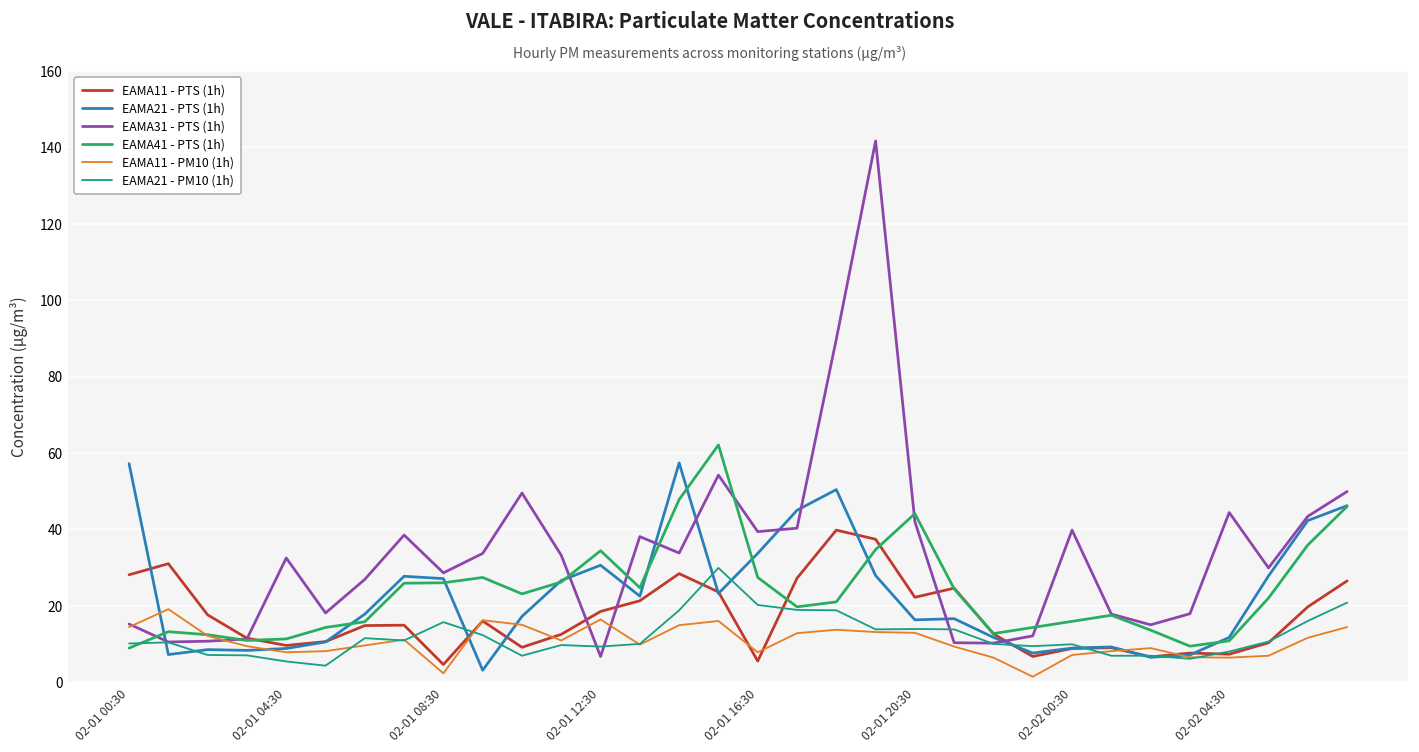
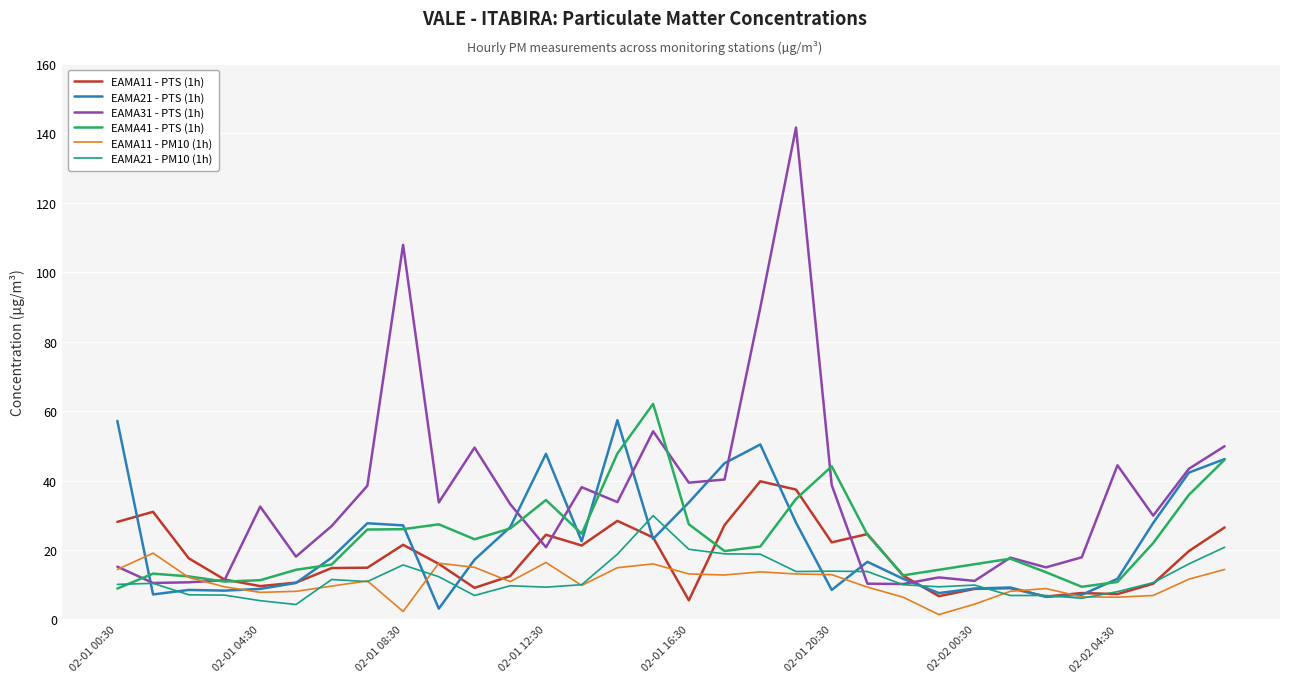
  {
    "EAMA11 - PTS (1h)": {
      "02-01 00:30": 28,
      "02-01 04:30": 10,
-     "02-01 08:30": 5,
-     "02-01 12:30": 19,
+     "02-01 08:30": 22,
+     "02-01 12:30": 24,
      "02-01 16:30": 6,
      "02-01 20:30": 22
    },
    "EAMA21 - PTS (1h)": {
      "02-01 00:30": 57,
      "02-01 04:30": 9,
      "02-01 08:30": 27,
-     "02-01 12:30": 31,
+     "02-01 12:30": 48,
      "02-01 16:30": 34,
-     "02-01 20:30": 16,
+     "02-01 20:30": 9,
      "02-02 04:30": 12
    },
    "EAMA31 - PTS (1h)": {
      "02-01 00:30": 15,
      "02-01 04:30": 33,
-     "02-01 08:30": 29,
-     "02-01 12:30": 7,
+     "02-01 08:30": 108,
+     "02-01 12:30": 21,
      "02-01 16:30": 39,
-     "02-01 20:30": 42,
-     "02-02 00:30": 40,
+     "02-01 20:30": 39,
+     "02-02 00:30": 11,
      "02-02 04:30": 44
    },
    "EAMA11 - PM10 (1h)": {
      "02-01 00:30": 14,
      "02-01 04:30": 8,
      "02-01 08:30": 2,
      "02-01 12:30": 16,
-     "02-01 16:30": 8,
+     "02-01 16:30": 13,
      "02-01 20:30": 13,
-     "02-02 00:30": 7,
+     "02-02 00:30": 4,
      "02-02 04:30": 6
    }
  }
